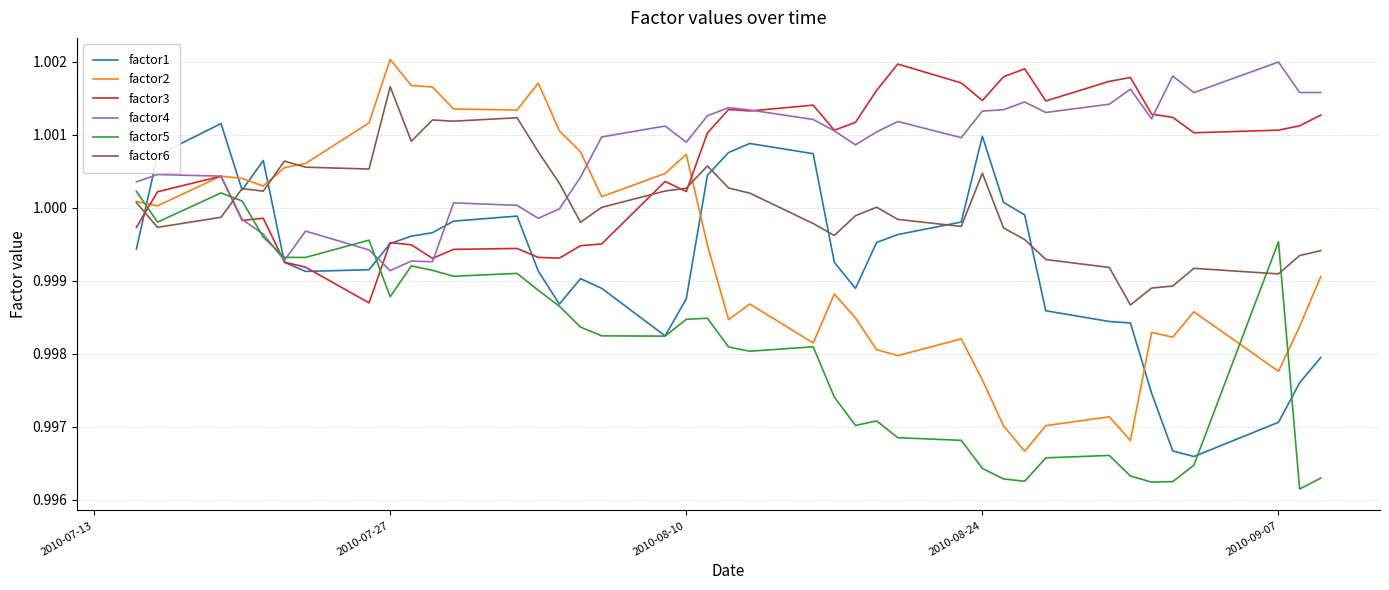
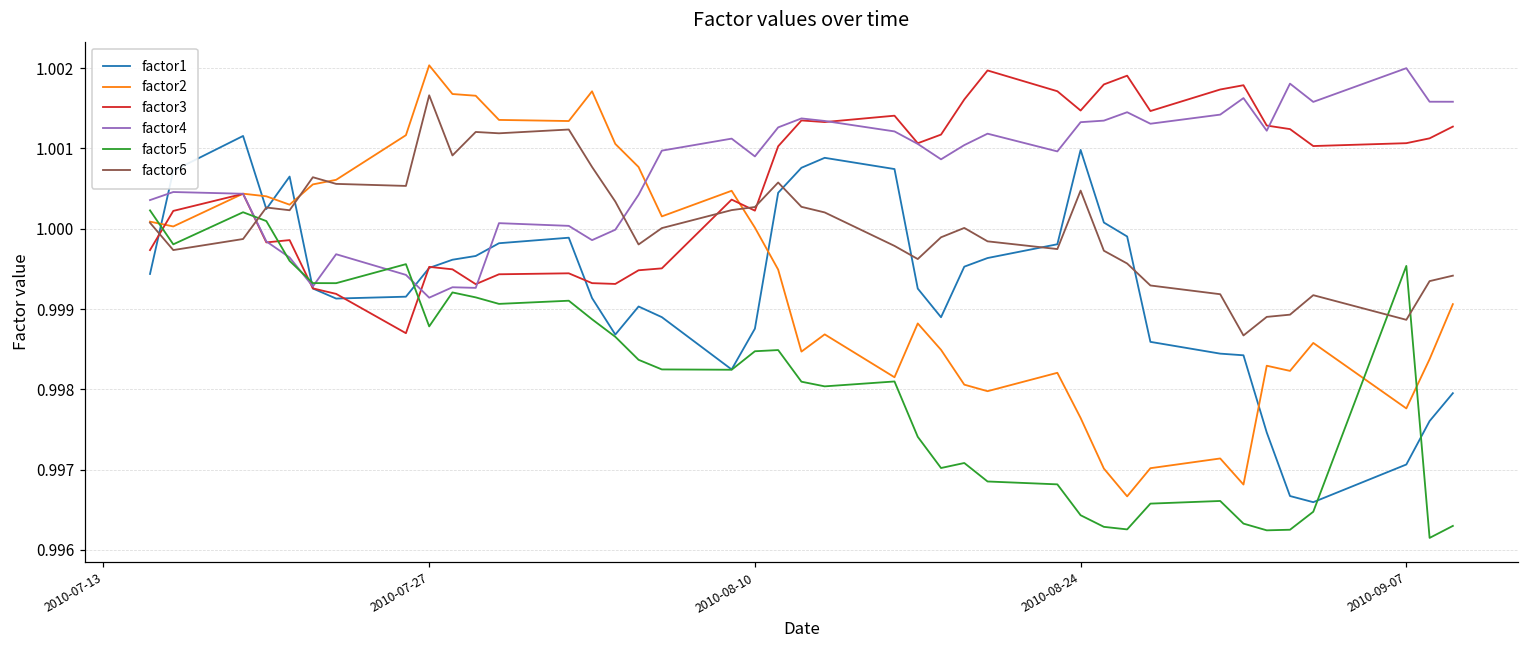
  {
    "factor1": {
      "2010-08-10": 0.9988,
      "2010-08-24": 1.0010,
      "2010-09-07": 0.9971
    },
    "factor2": {
      "2010-07-27": 1.0020,
-     "2010-08-10": 1.0007,
+     "2010-08-10": 1.0000,
      "2010-08-24": 0.9976,
      "2010-09-07": 0.9978
    },
    "factor3": {
      "2010-08-10": 1.0002,
      "2010-08-24": 1.0015,
      "2010-09-07": 1.0011
    },
    "factor4": {
      "2010-07-27": 0.9991,
      "2010-08-10": 1.0009,
      "2010-08-24": 1.0013,
      "2010-09-07": 1.0020
    },
    "factor5": {
      "2010-07-27": 0.9988,
      "2010-08-10": 0.9985,
      "2010-08-24": 0.9964,
      "2010-09-07": 0.9995
    },
    "factor6": {
      "2010-07-27": 1.0017,
      "2010-08-10": 1.0003,
      "2010-08-24": 1.0005,
-     "2010-09-07": 0.9991
+     "2010-09-07": 0.9989
    }
  }
